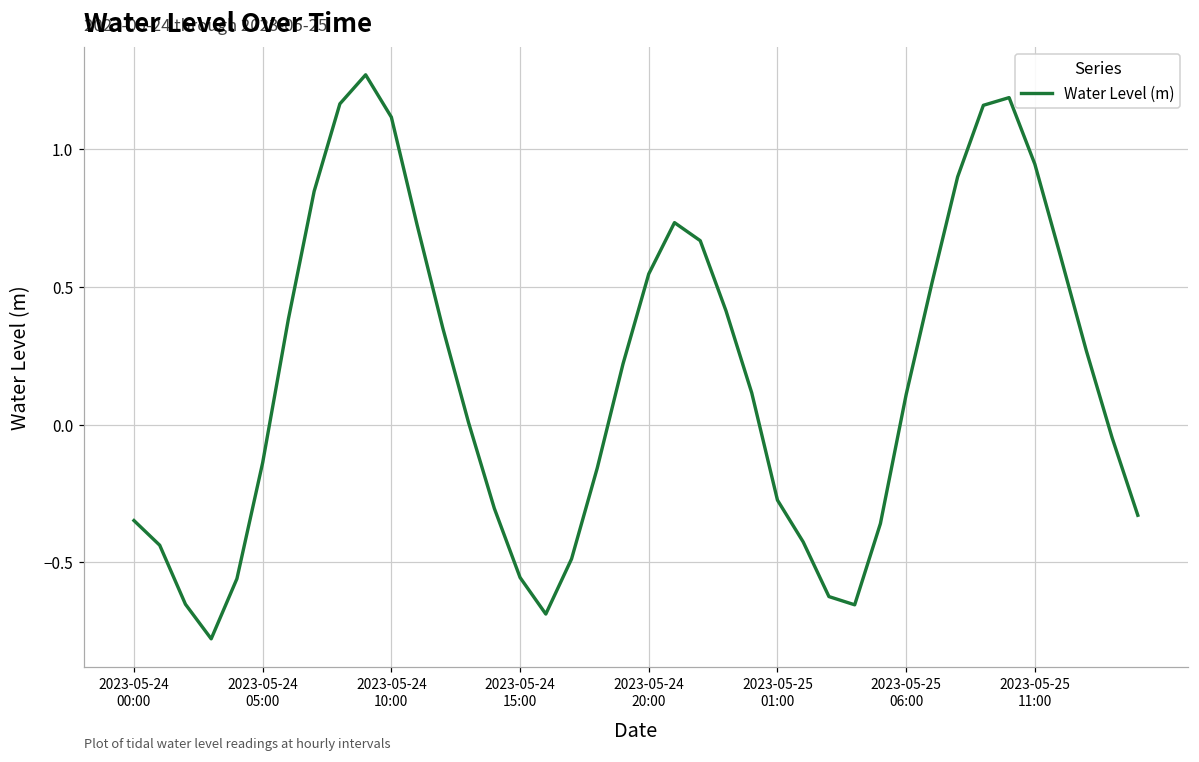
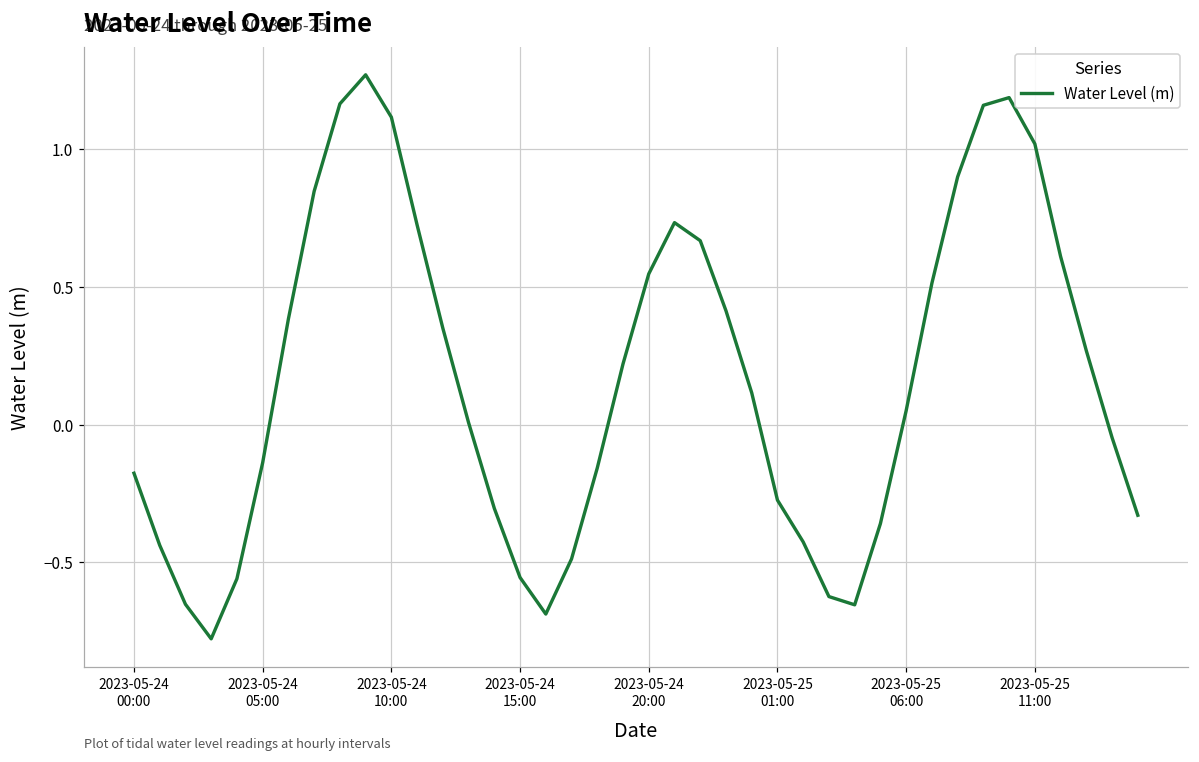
  {
-   "2023-05-24 00:00": -0.35,
+   "2023-05-24 00:00": -0.18,
    "2023-05-24 05:00": -0.14,
    "2023-05-24 10:00": 1.12,
    "2023-05-24 15:00": -0.56,
    "2023-05-24 20:00": 0.55,
    "2023-05-25 01:00": -0.27,
-   "2023-05-25 06:00": 0.11,
-   "2023-05-25 11:00": 0.95
+   "2023-05-25 06:00": 0.05,
+   "2023-05-25 11:00": 1.02
  }
